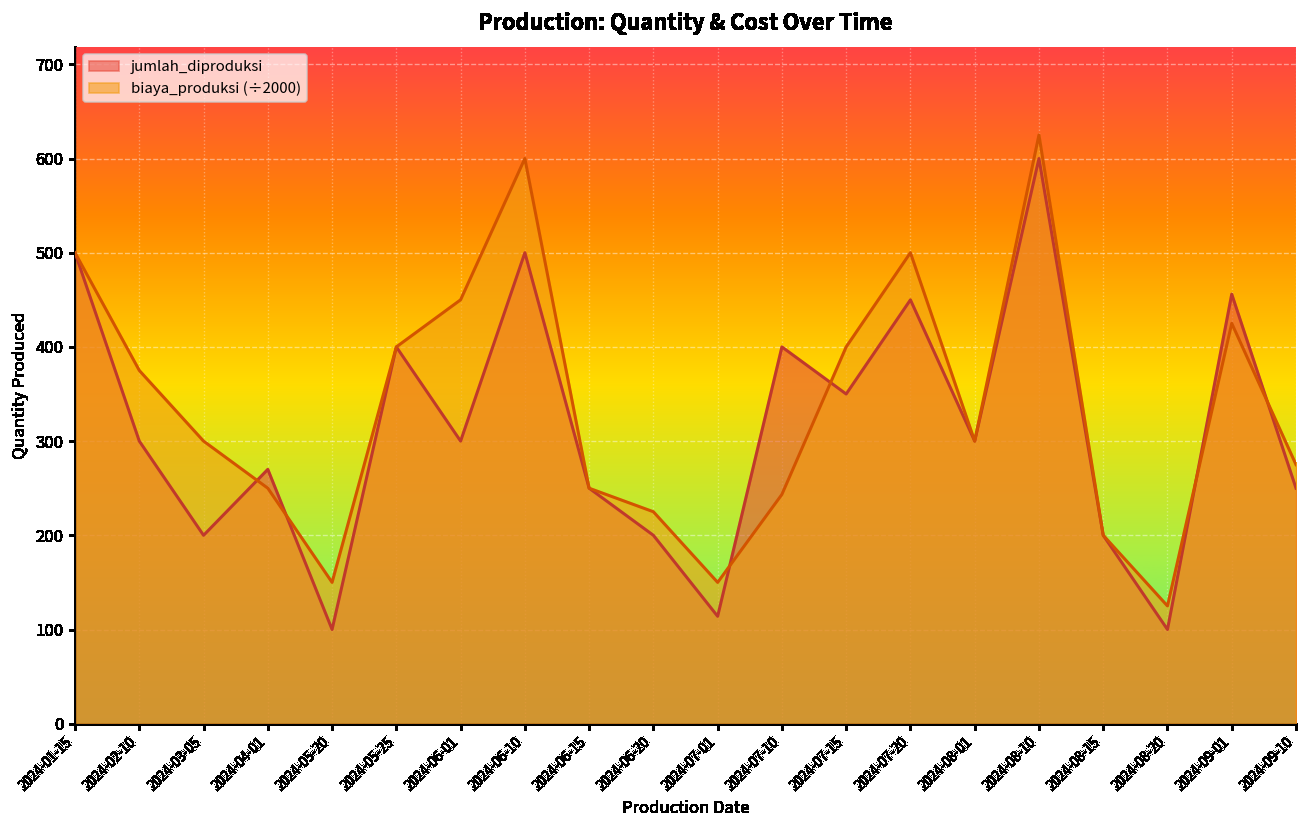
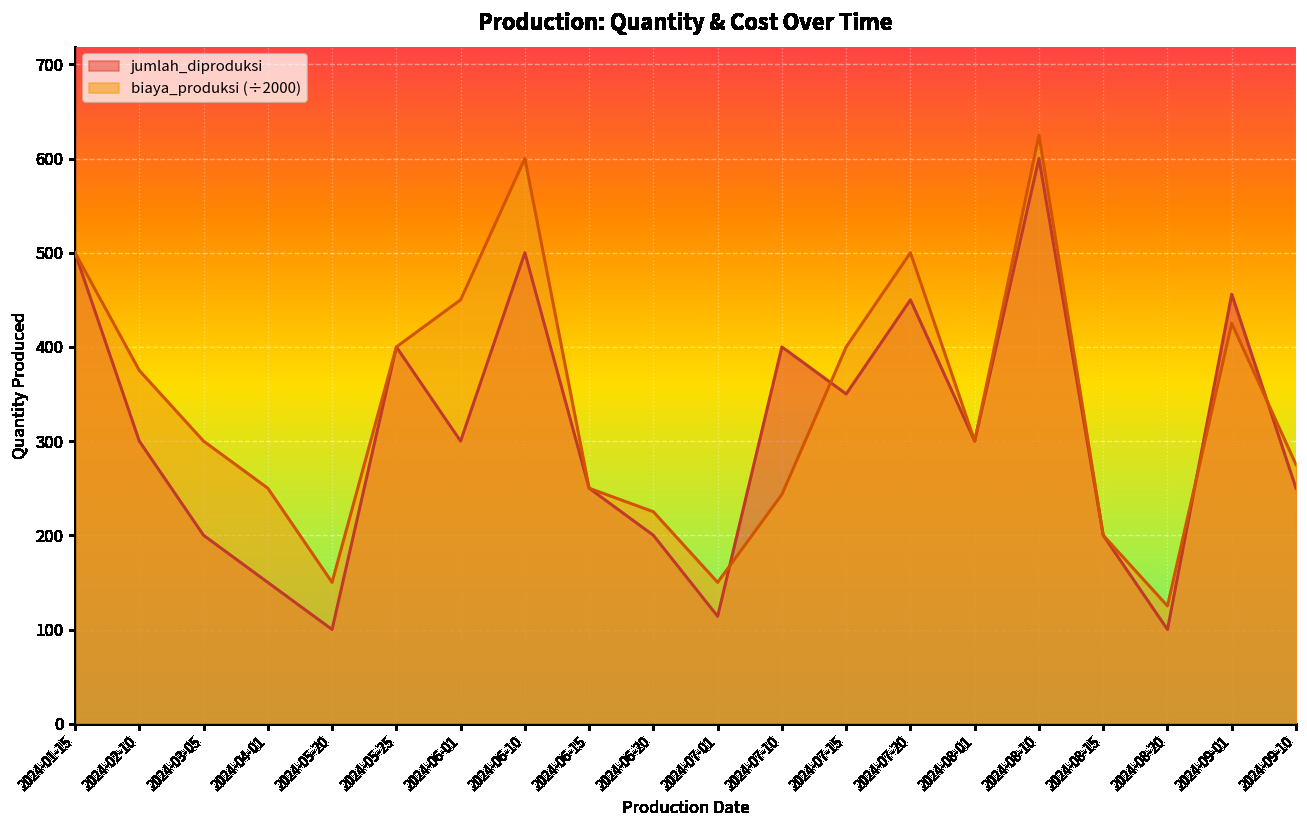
  {
    "jumlah_diproduksi": {
      "2024-02-10": 300,
      "2024-03-05": 200,
-     "2024-04-01": 270,
+     "2024-04-01": 150,
      "2024-05-20": 100,
      "2024-06-01": 300,
      "2024-06-10": 500,
      "2024-06-20": 200,
      "2024-07-01": 110,
      "2024-07-10": 400,
      "2024-07-15": 350,
      "2024-07-20": 450,
      "2024-08-10": 600,
      "2024-08-20": 100,
      "2024-09-01": 460,
      "2024-09-10": 250
    },
    "biaya_produksi (÷2000)": {
      "2024-02-10": 380,
      "2024-03-05": 300,
      "2024-04-01": 250,
      "2024-05-20": 150,
      "2024-06-01": 450,
      "2024-06-10": 600,
      "2024-06-20": 230,
      "2024-07-01": 150,
      "2024-07-10": 240,
      "2024-07-15": 400,
      "2024-07-20": 500,
      "2024-08-10": 630,
      "2024-08-20": 130,
      "2024-09-01": 430,
      "2024-09-10": 280
    }
  }
